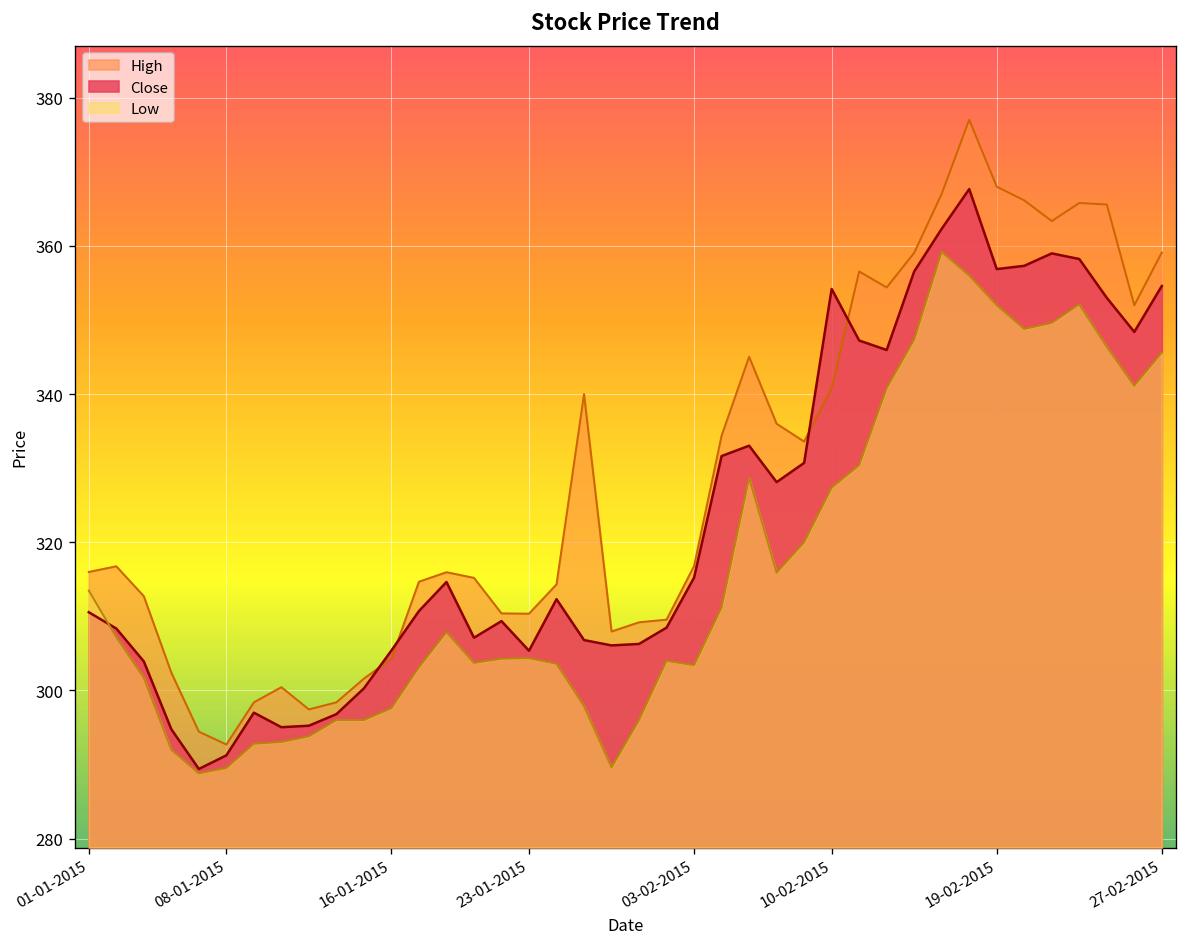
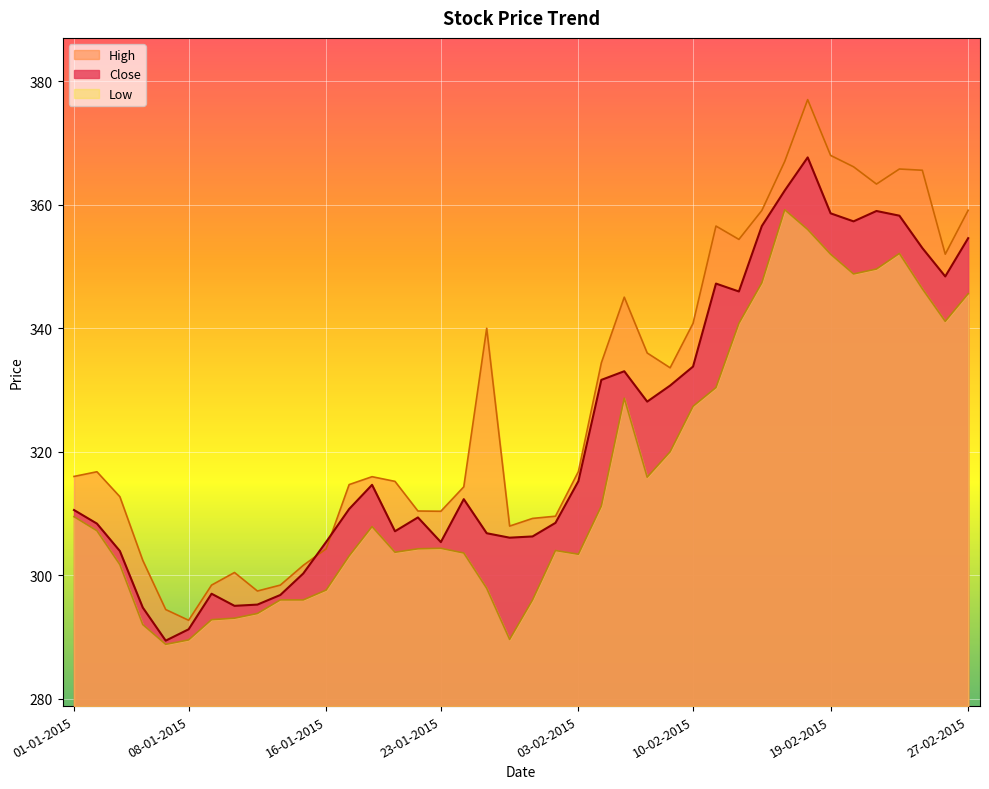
  {
    "High": {
      "01-01-2015": 316,
      "08-01-2015": 293,
      "16-01-2015": 304,
      "23-01-2015": 310,
      "03-02-2015": 317,
      "10-02-2015": 341,
      "19-02-2015": 368,
      "27-02-2015": 359
    },
    "Close": {
      "01-01-2015": 311,
      "08-01-2015": 291,
      "16-01-2015": 305,
      "23-01-2015": 305,
      "03-02-2015": 315,
-     "10-02-2015": 354,
-     "19-02-2015": 357,
+     "10-02-2015": 334,
+     "19-02-2015": 359,
      "27-02-2015": 355
    },
    "Low": {
-     "01-01-2015": 313,
+     "01-01-2015": 309,
      "08-01-2015": 290,
      "16-01-2015": 298,
      "23-01-2015": 304,
      "03-02-2015": 303,
      "10-02-2015": 327,
      "19-02-2015": 352,
      "27-02-2015": 346
    }
  }
